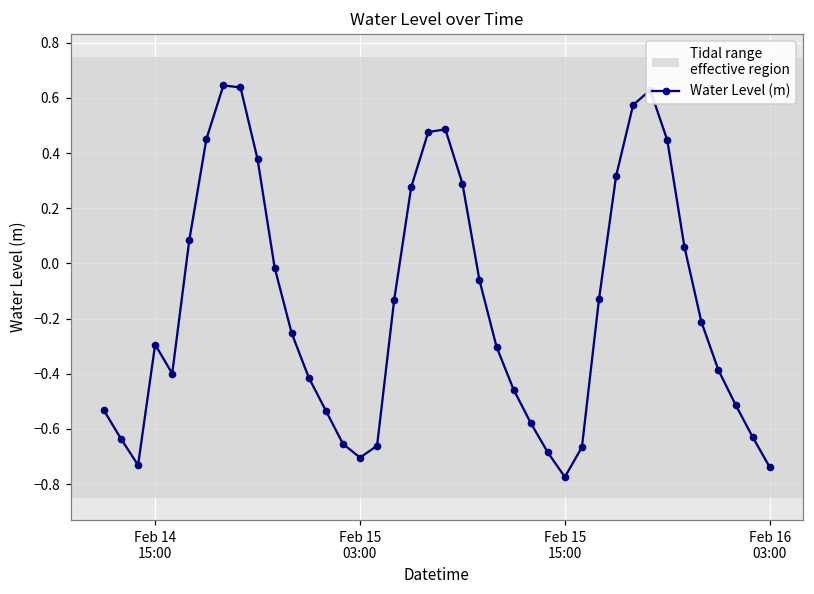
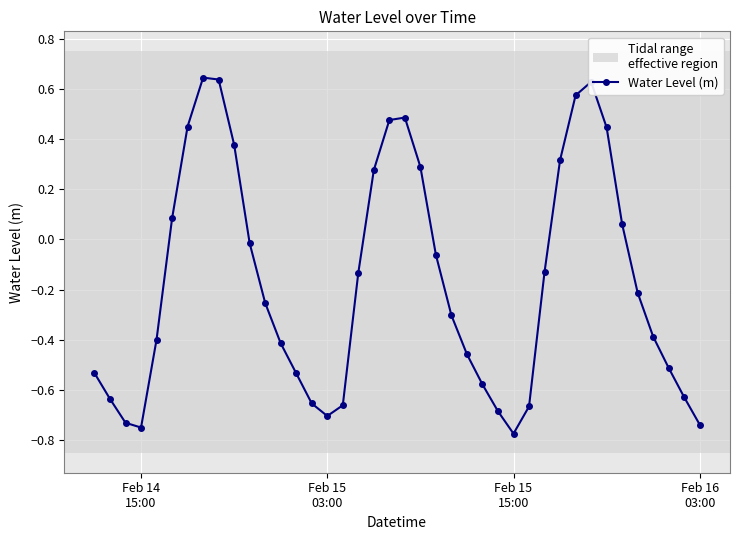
  {
-   "Feb 14 15:00": -0.29,
+   "Feb 14 15:00": -0.75,
    "Feb 15 03:00": -0.70,
    "Feb 15 15:00": -0.77,
    "Feb 16 03:00": -0.74
  }
